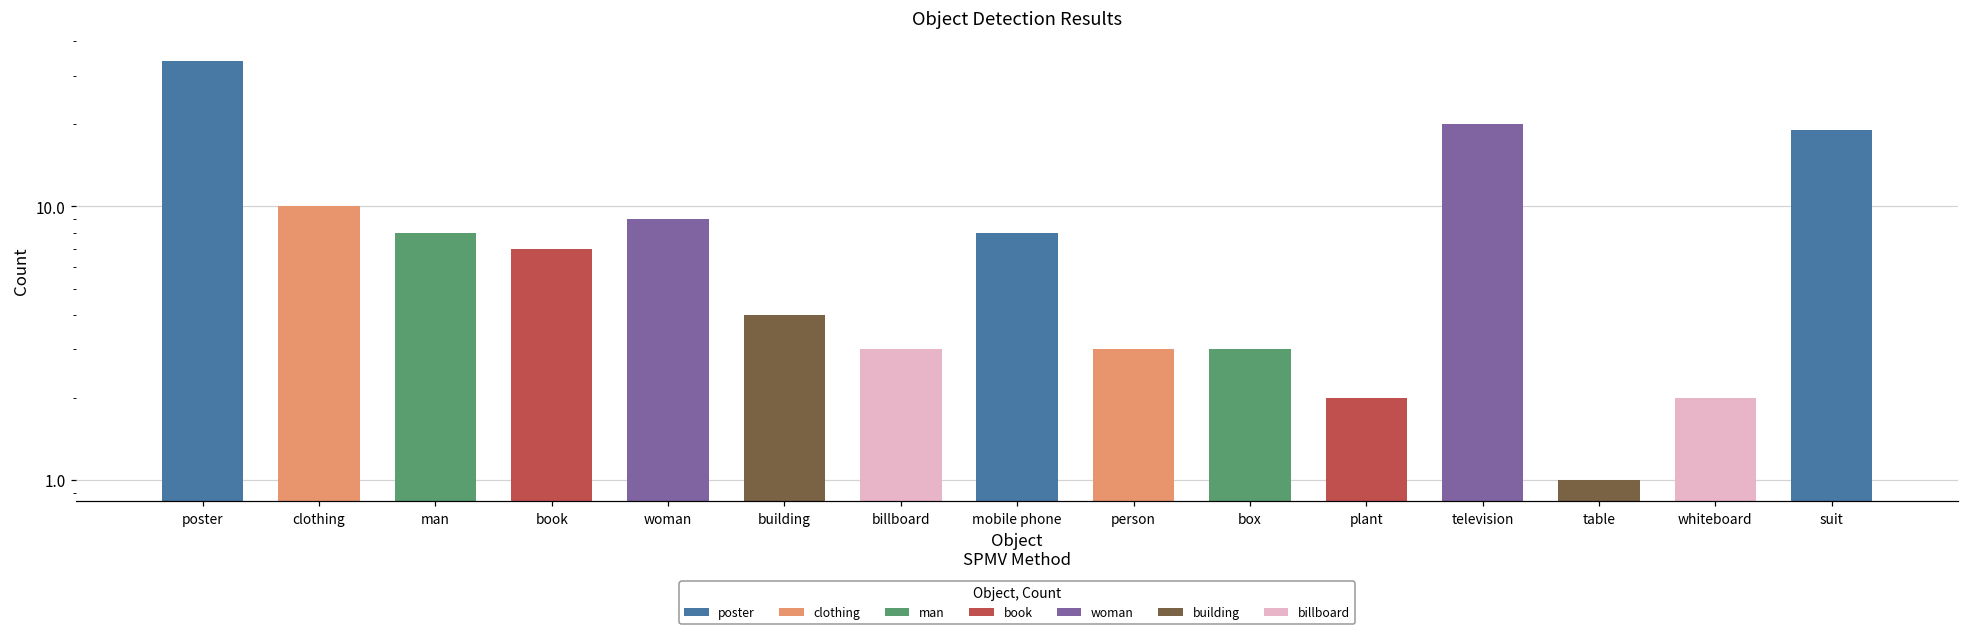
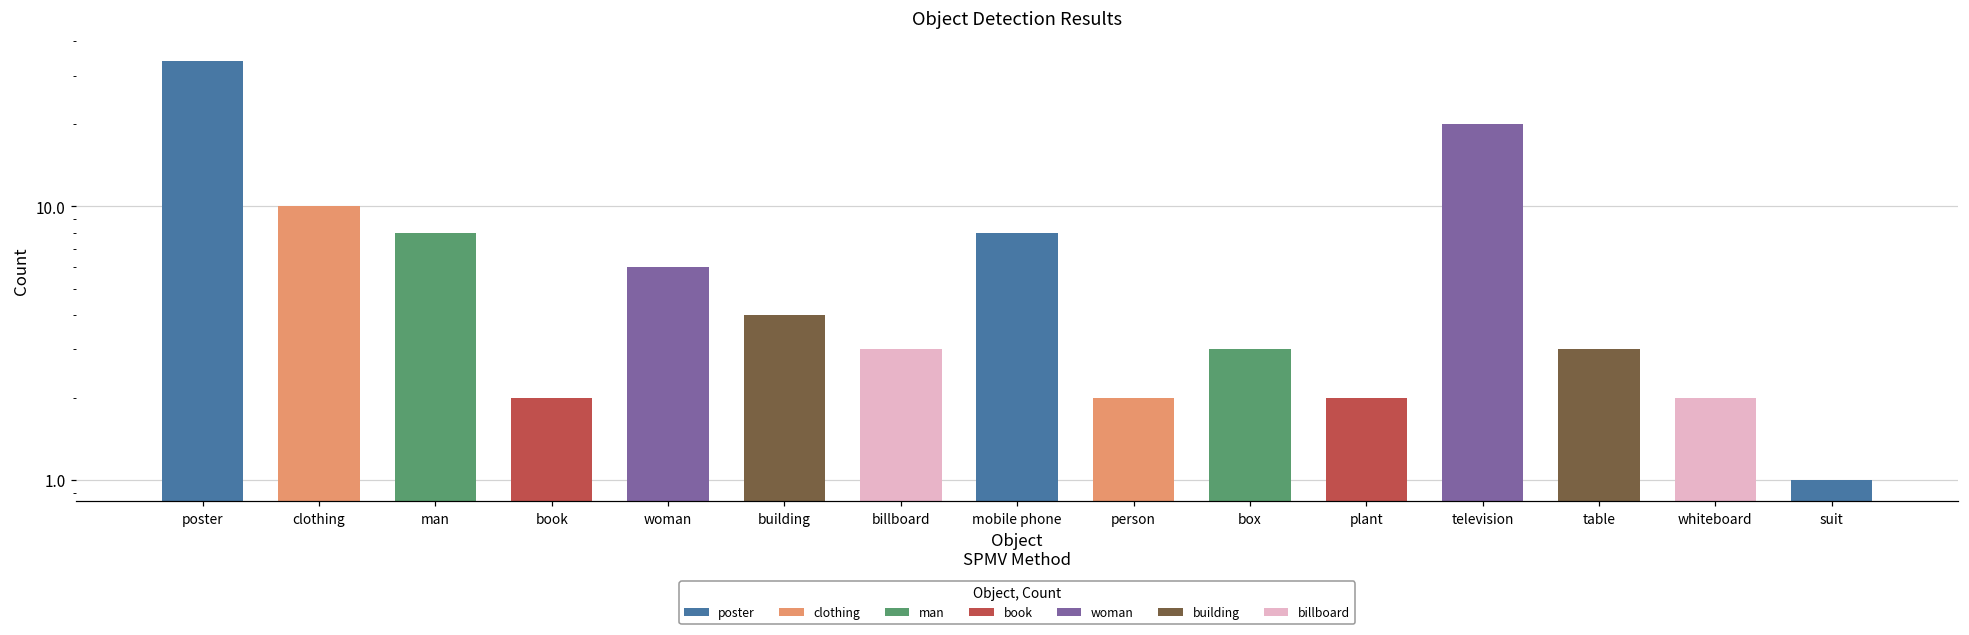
  {
    "poster": 34,
    "clothing": 10,
    "man": 8,
-   "book": 7,
-   "woman": 9,
+   "book": 2,
+   "woman": 6,
    "building": 4,
    "billboard": 3,
    "mobile phone": 8,
-   "person": 3,
+   "person": 2,
    "box": 3,
    "plant": 2,
    "television": 20,
-   "table": 1,
+   "table": 3,
    "whiteboard": 2,
-   "suit": 19
+   "suit": 1
  }
